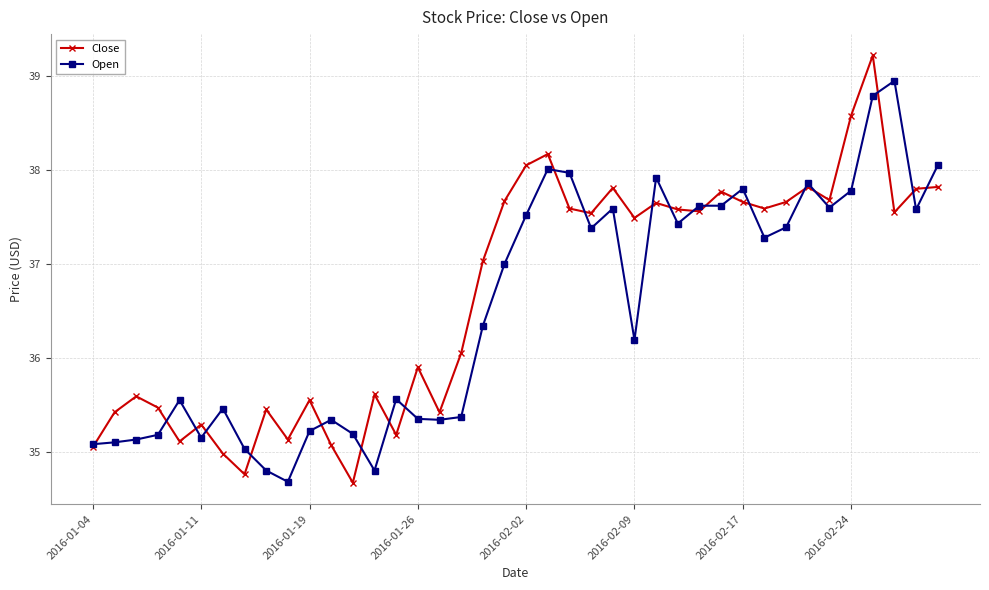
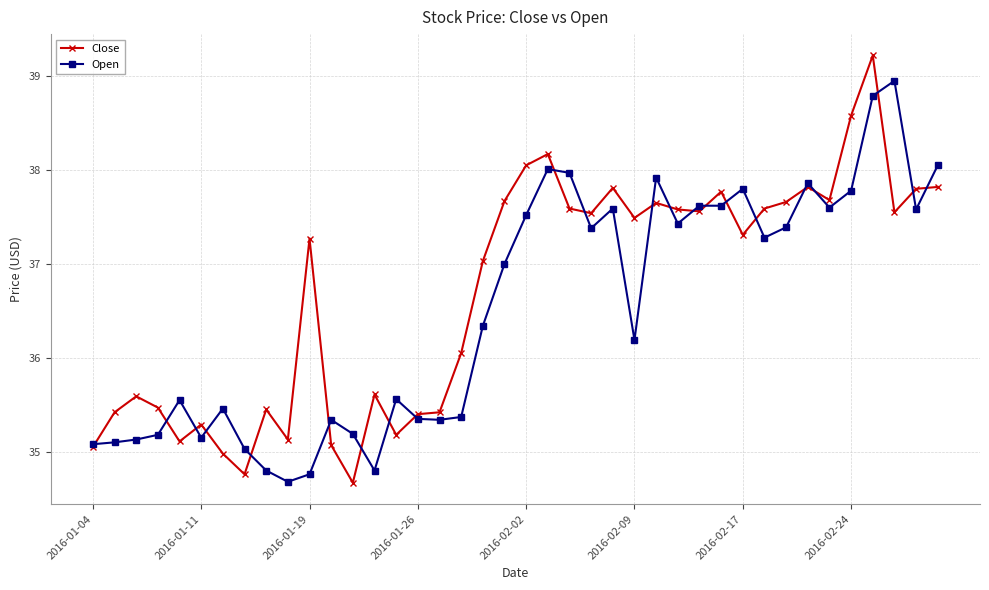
  {
    "Close": {
      "2016-01-04": 35.1,
      "2016-01-11": 35.3,
-     "2016-01-19": 35.6,
-     "2016-01-26": 35.9,
+     "2016-01-19": 37.3,
+     "2016-01-26": 35.4,
      "2016-02-02": 38.1,
      "2016-02-09": 37.5,
-     "2016-02-17": 37.7,
+     "2016-02-17": 37.3,
      "2016-02-24": 38.6
    },
    "Open": {
      "2016-01-04": 35.1,
      "2016-01-11": 35.2,
-     "2016-01-19": 35.2,
+     "2016-01-19": 34.8,
      "2016-01-26": 35.4,
      "2016-02-02": 37.5,
      "2016-02-09": 36.2,
      "2016-02-17": 37.8,
      "2016-02-24": 37.8
    }
  }
